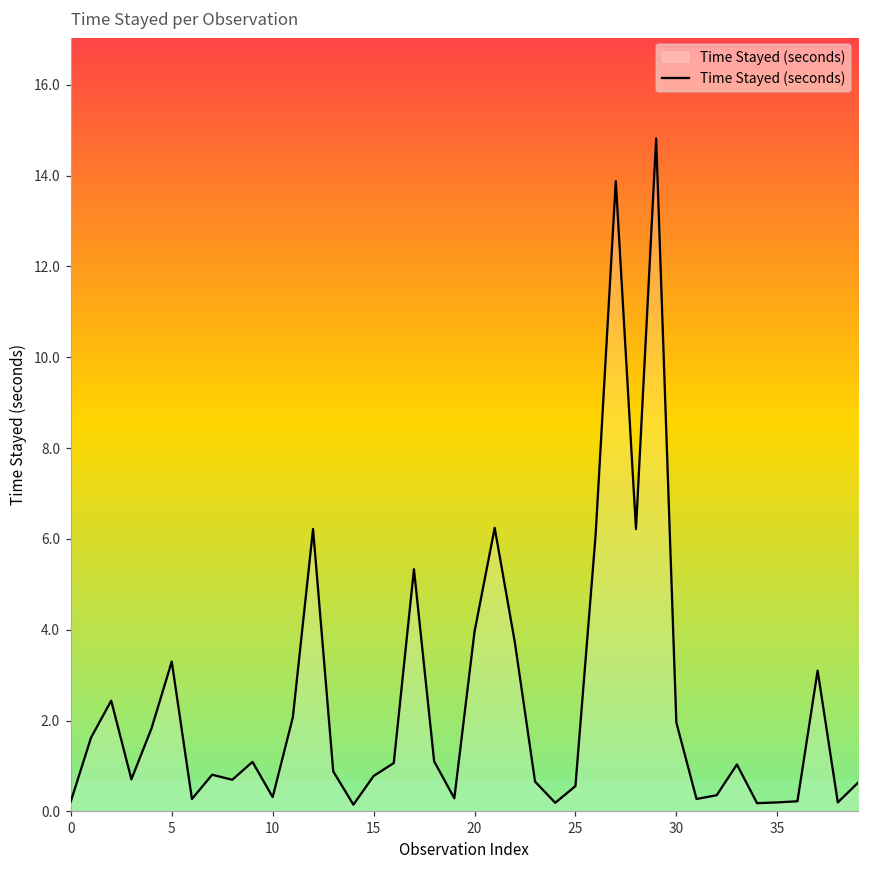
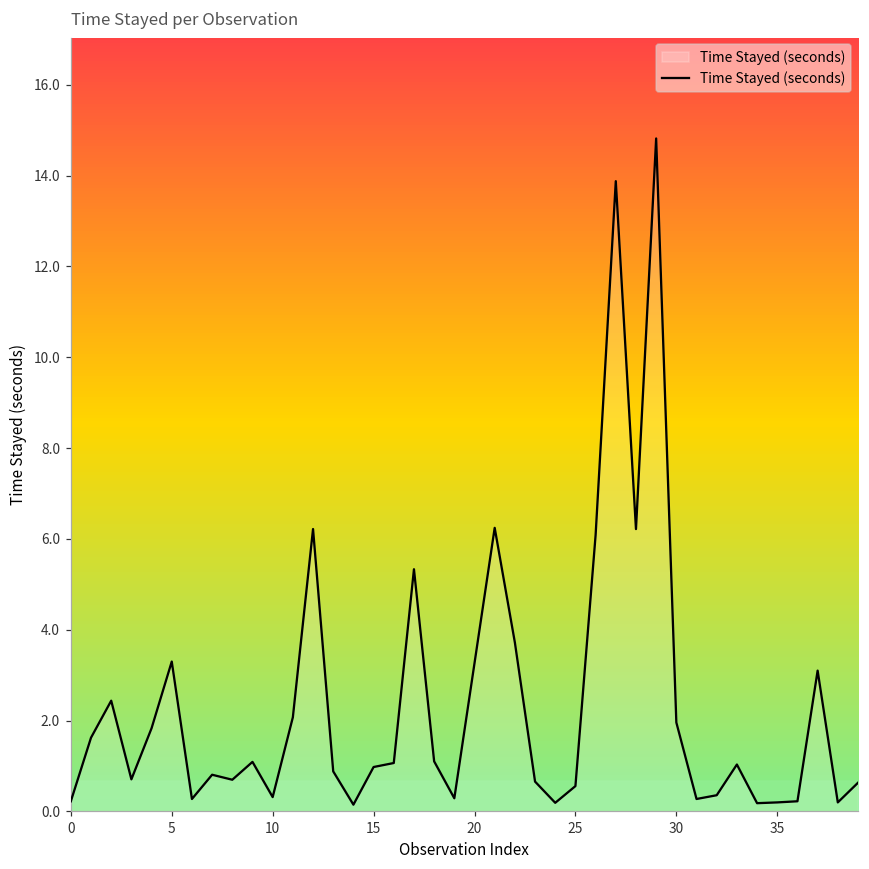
  {
    "5": 3.3,
-   "15": 0.8,
-   "20": 4.0,
+   "15": 1.0,
+   "20": 3.3,
    "30": 2.0
  }
